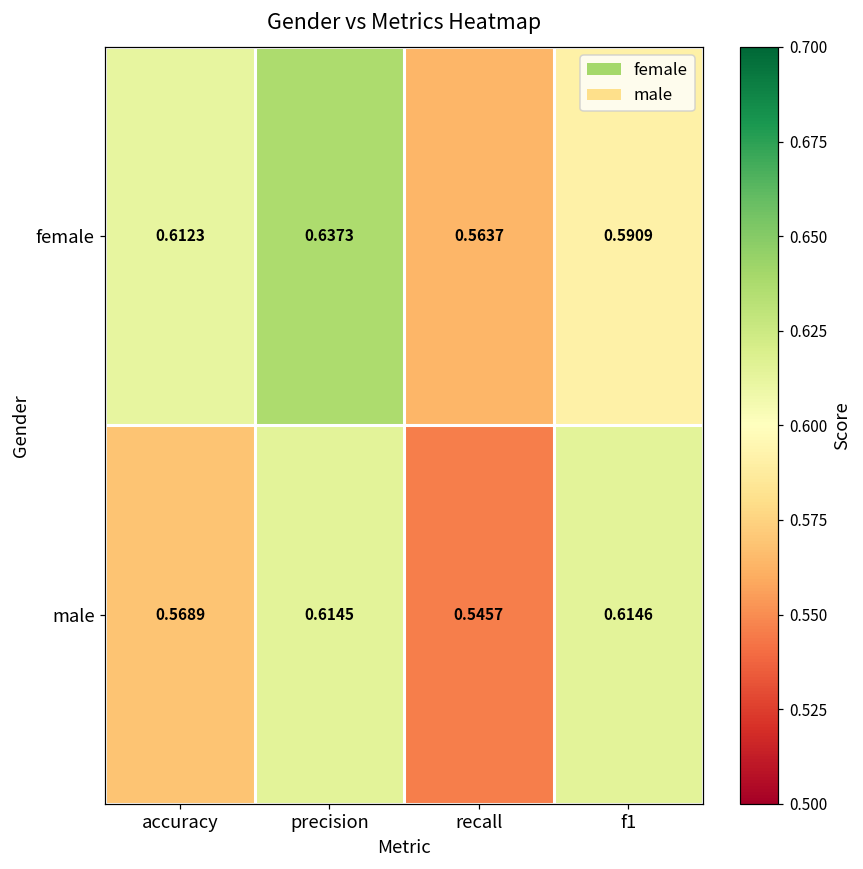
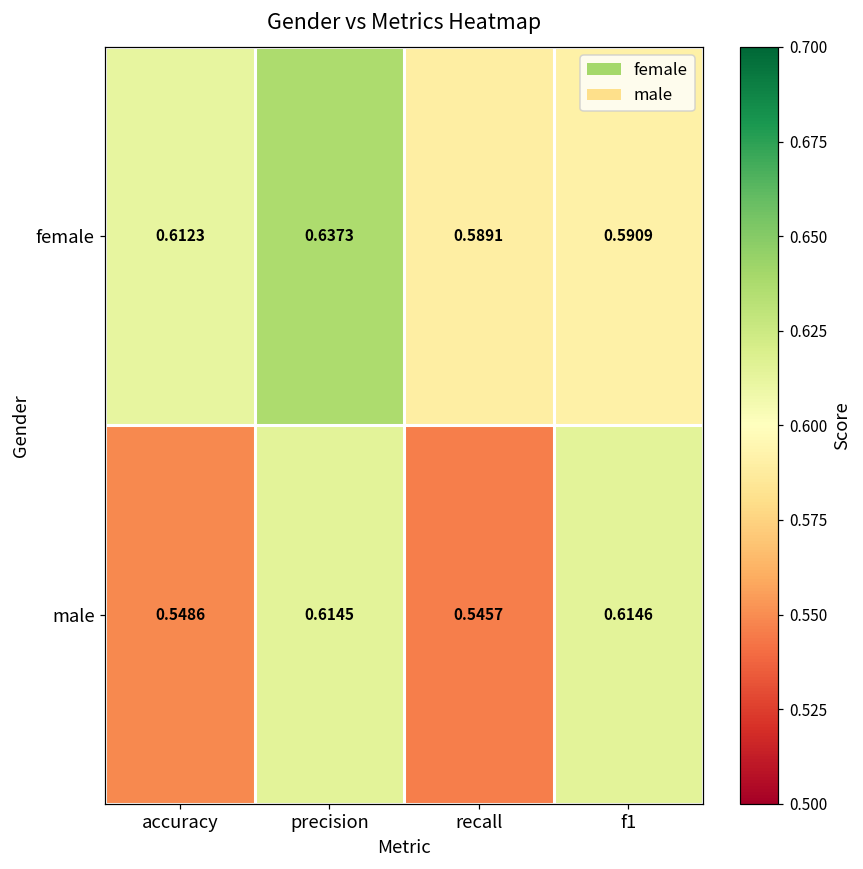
  {
    "female": {
      "accuracy": 0.6123,
      "precision": 0.6373,
-     "recall": 0.5637,
+     "recall": 0.5891,
      "f1": 0.5909
    },
    "male": {
-     "accuracy": 0.5689,
+     "accuracy": 0.5486,
      "precision": 0.6145,
      "recall": 0.5457,
      "f1": 0.6146
    }
  }
